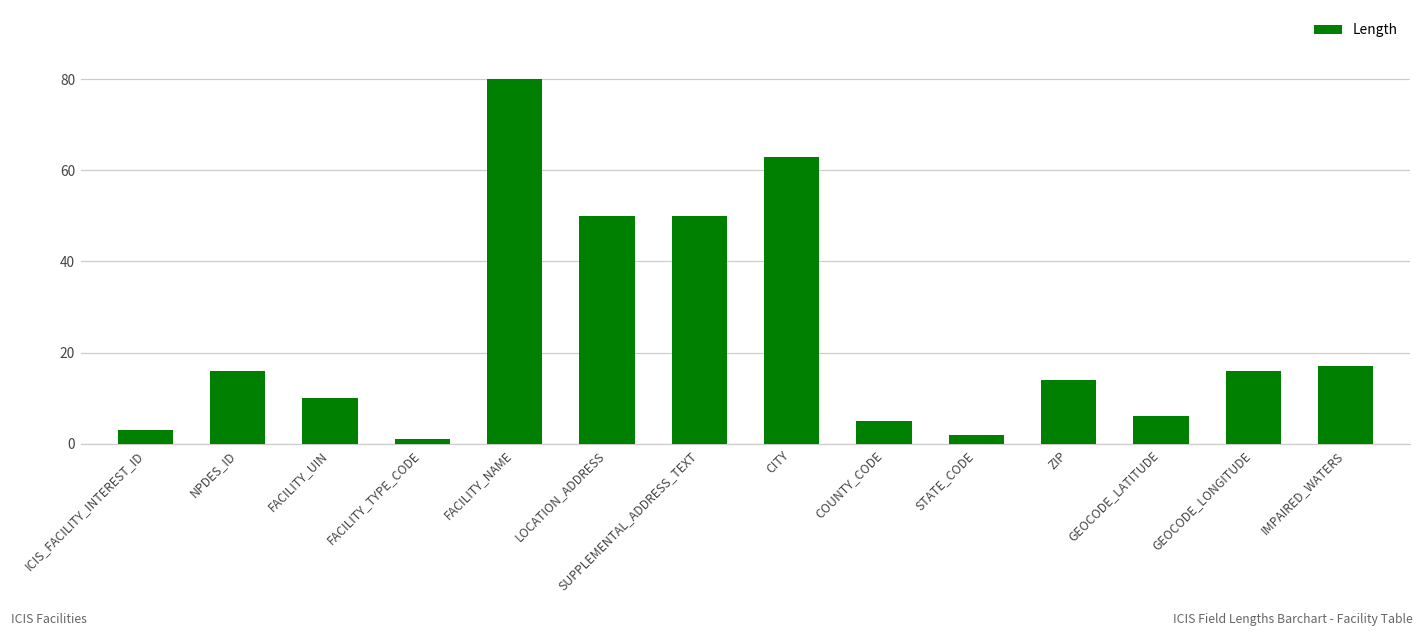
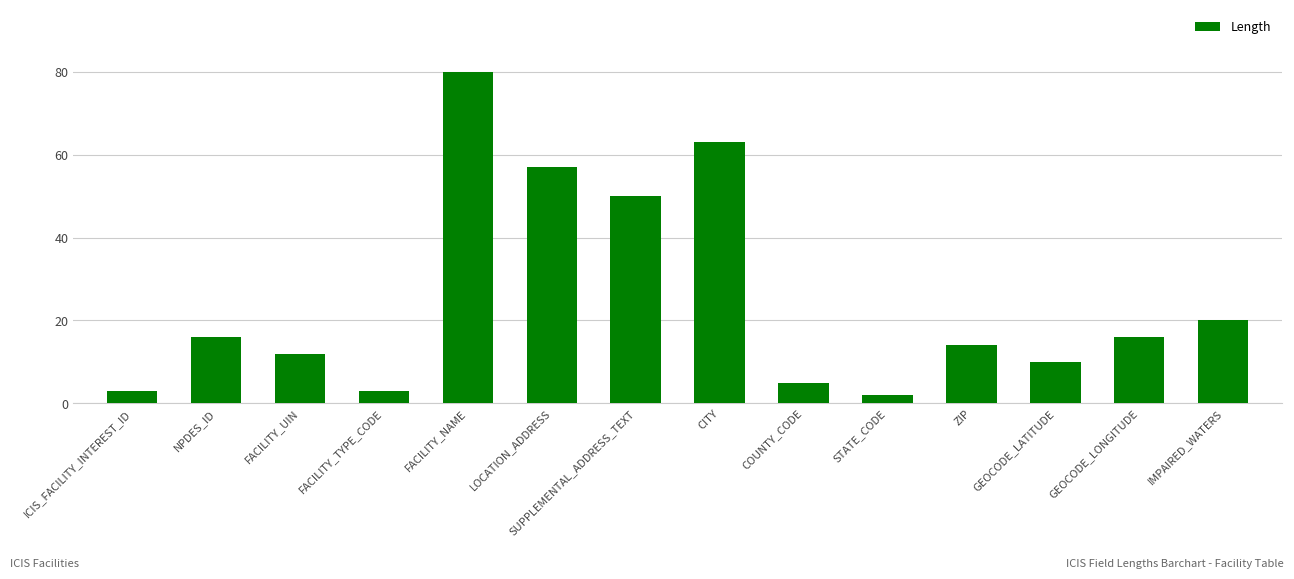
  {
    "ICIS_FACILITY_INTEREST_ID": 3,
    "NPDES_ID": 16,
-   "FACILITY_UIN": 10,
-   "FACILITY_TYPE_CODE": 1,
+   "FACILITY_UIN": 12,
+   "FACILITY_TYPE_CODE": 3,
    "FACILITY_NAME": 80,
-   "LOCATION_ADDRESS": 50,
+   "LOCATION_ADDRESS": 57,
    "SUPPLEMENTAL_ADDRESS_TEXT": 50,
    "CITY": 63,
    "COUNTY_CODE": 5,
    "STATE_CODE": 2,
    "ZIP": 14,
-   "GEOCODE_LATITUDE": 6,
+   "GEOCODE_LATITUDE": 10,
    "GEOCODE_LONGITUDE": 16,
-   "IMPAIRED_WATERS": 17
+   "IMPAIRED_WATERS": 20
  }
